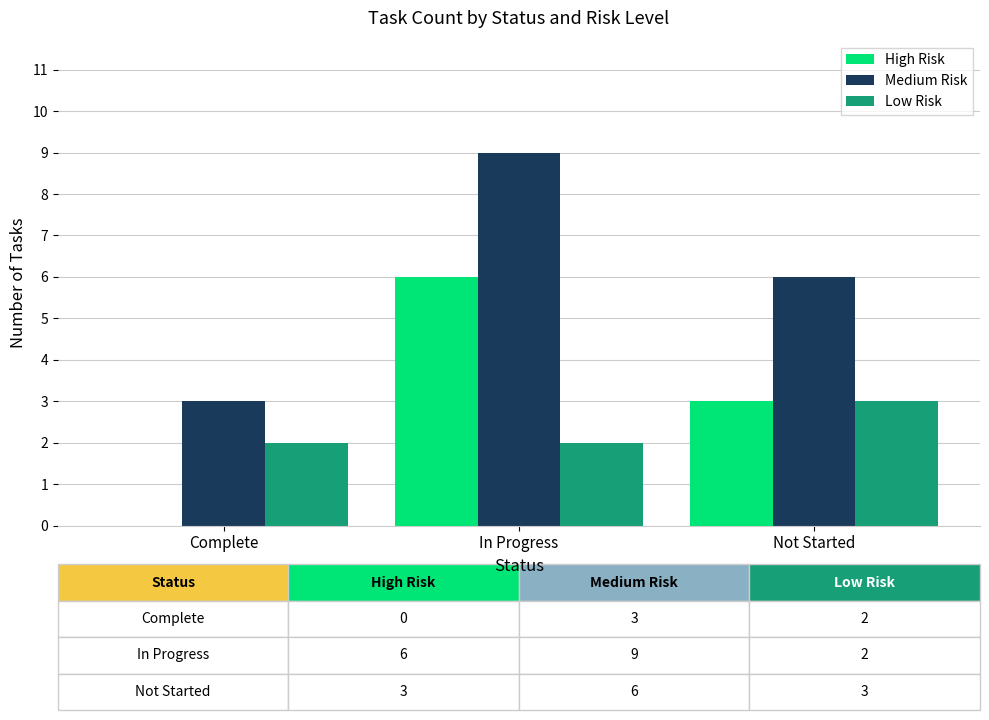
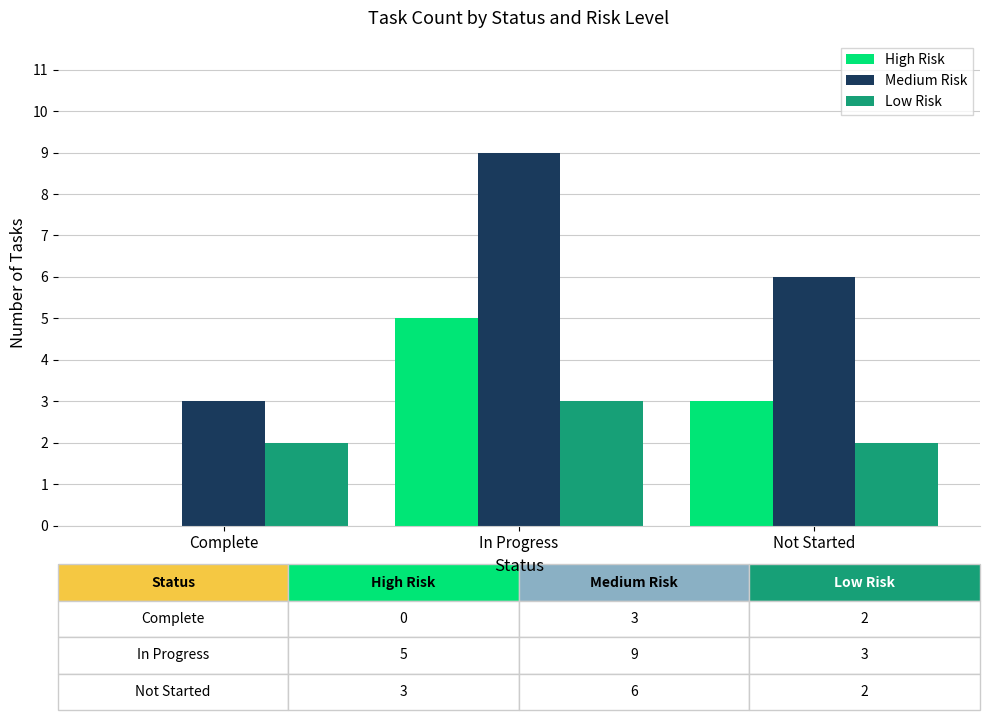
  {
    "High Risk": {
-     "In Progress": 6
+     "In Progress": 5
    },
    "Medium Risk": {
      "Complete": 3.0,
      "In Progress": 9.0,
      "Not Started": 6.0
    },
    "Low Risk": {
-     "In Progress": 2,
-     "Not Started": 3
+     "In Progress": 3,
+     "Not Started": 2
    }
  }
